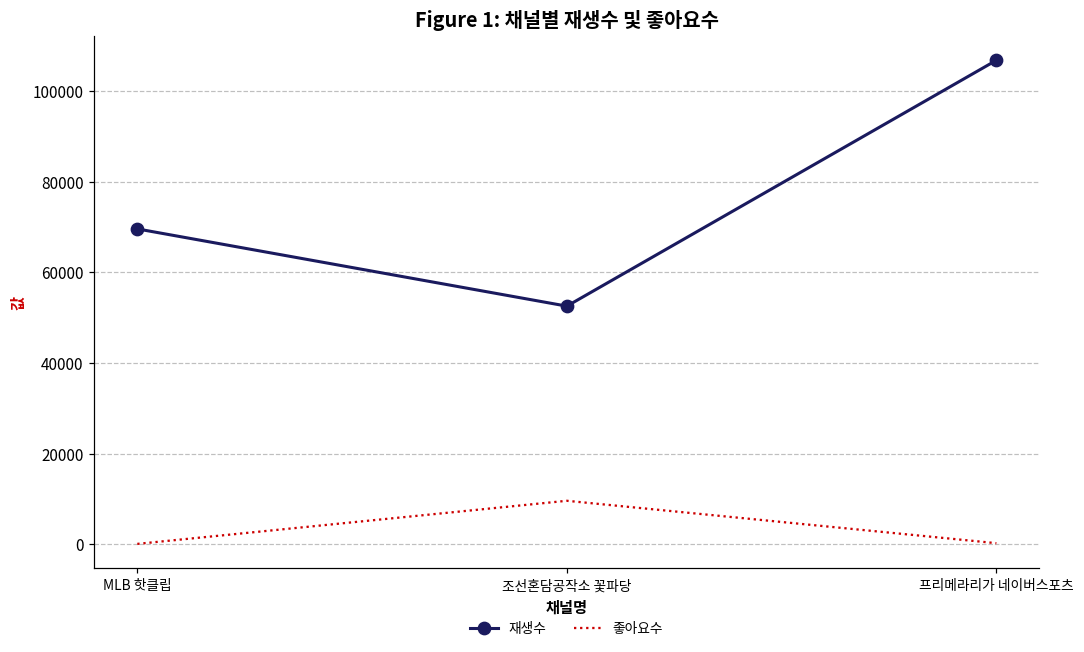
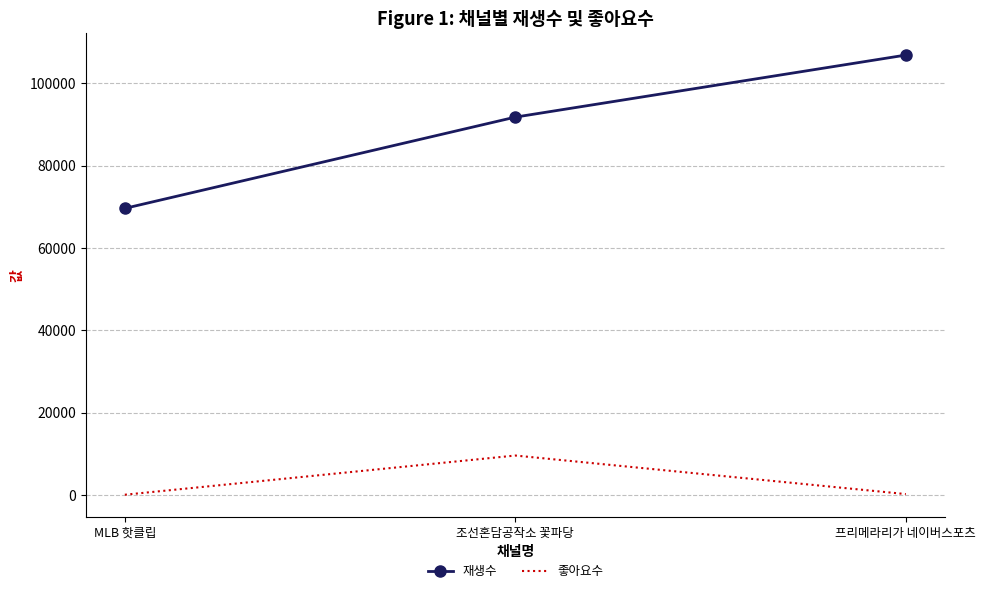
  {
    "재생수": {
      "MLB 핫클립": 70000,
-     "조선혼담공작소 꽃파당": 53000,
+     "조선혼담공작소 꽃파당": 92000,
      "프리메라리가 네이버스포츠": 107000
    },
    "좋아요수": {
      "MLB 핫클립": 0,
      "조선혼담공작소 꽃파당": 10000,
      "프리메라리가 네이버스포츠": 0
    }
  }
